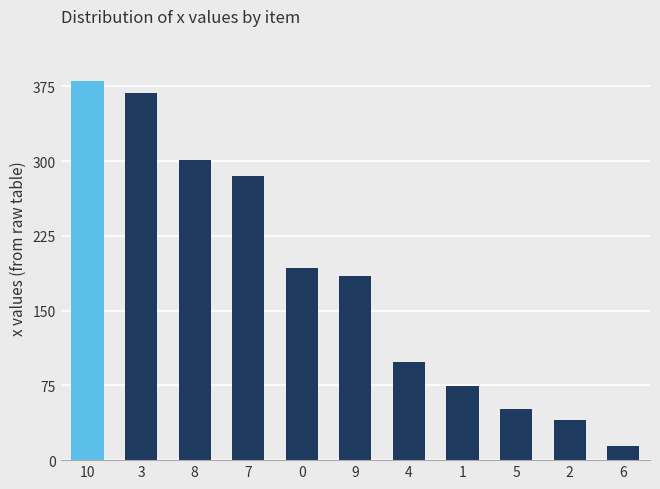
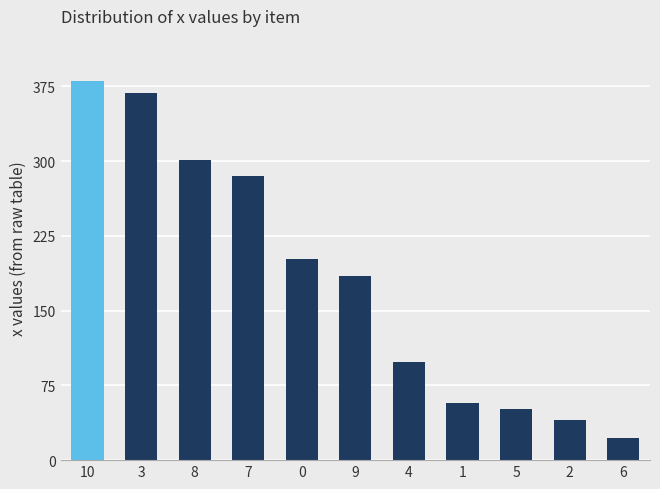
  {
    "10": 380,
    "3": 370,
    "8": 300,
    "7": 290,
-   "0": 190,
+   "0": 200,
    "9": 180,
    "4": 100,
-   "1": 70,
+   "1": 60,
    "5": 50,
    "2": 40,
-   "6": 10
+   "6": 20
  }
